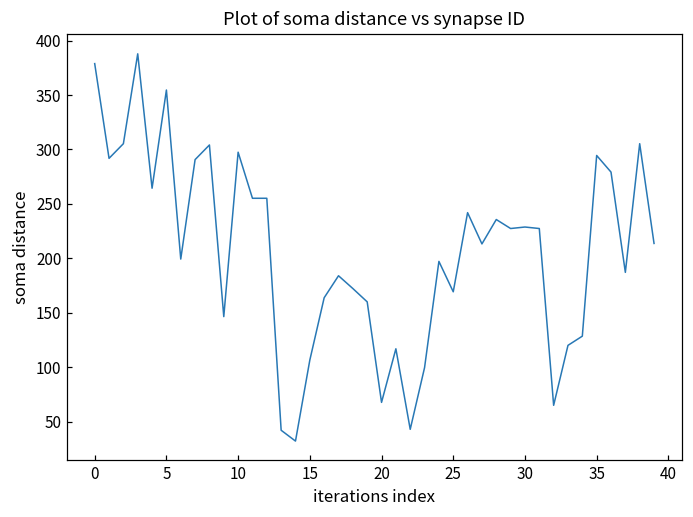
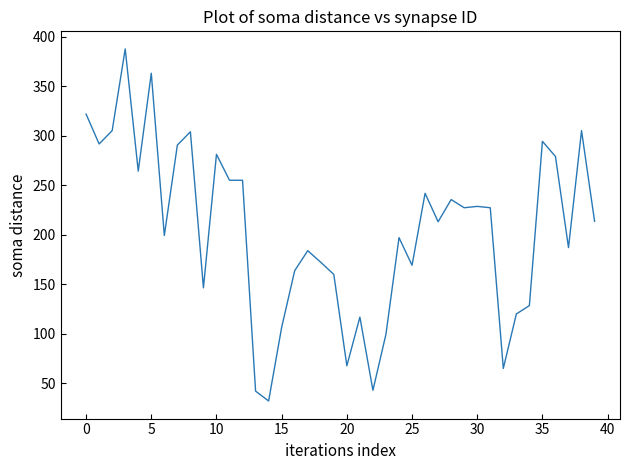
  {
-   "0": 380,
-   "5": 350,
-   "10": 300,
+   "0": 320,
+   "5": 360,
+   "10": 280,
    "15": 110,
    "20": 70,
    "25": 170,
    "30": 230,
    "35": 290
  }
